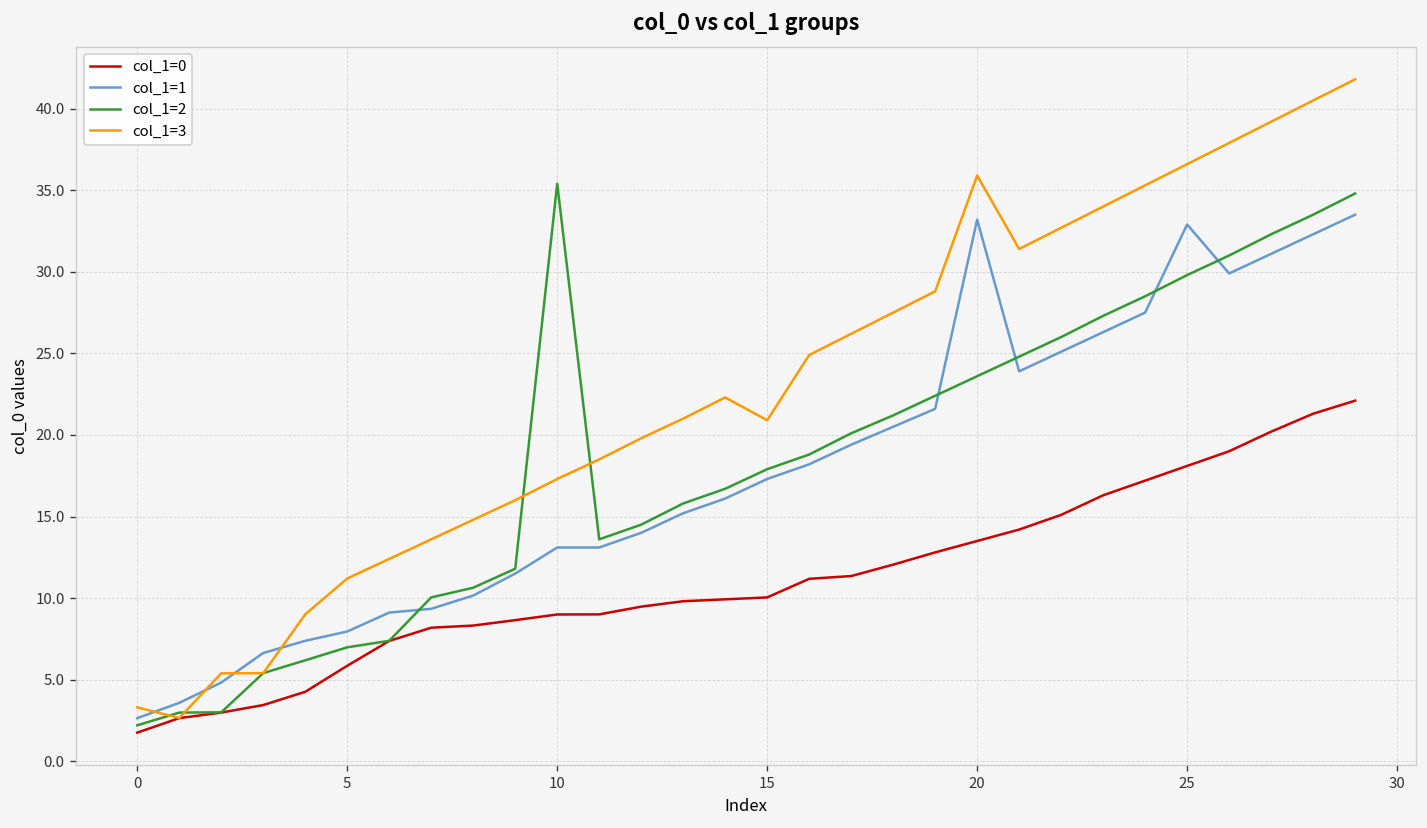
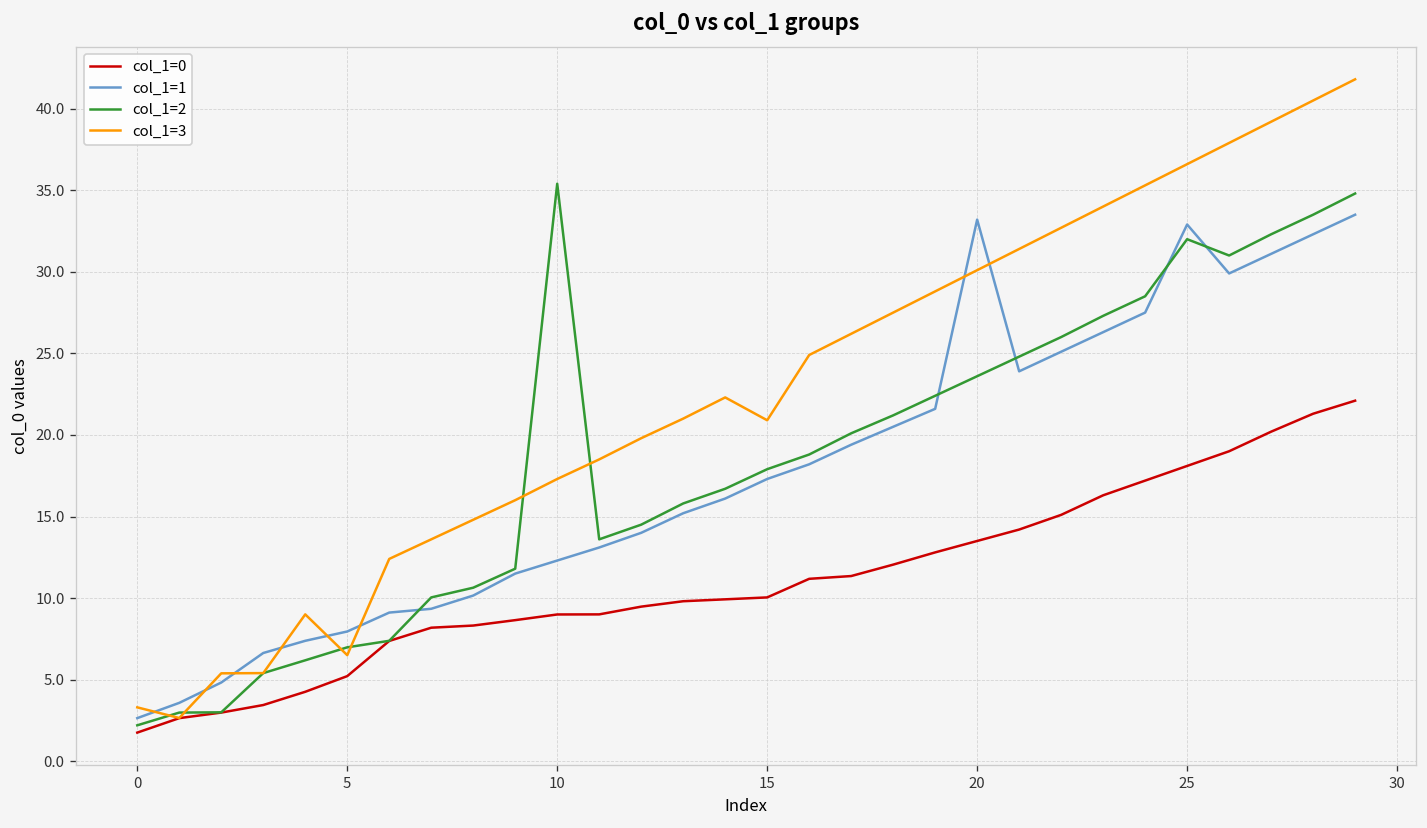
  {
    "col_1=0": {
      "0": 1.8,
-     "5": 5.8,
+     "5": 5.2,
      "10": 9.0,
      "15": 10.0,
      "20": 13.5,
      "25": 18.1
    },
    "col_1=1": {
      "0": 2.6,
      "5": 8.0,
-     "10": 13.1,
+     "10": 12.3,
      "15": 17.3,
      "20": 33.2,
      "25": 32.9
    },
    "col_1=2": {
      "0": 2.2,
      "5": 7.0,
      "10": 35.4,
      "15": 17.9,
      "20": 23.6,
-     "25": 29.8
+     "25": 32.0
    },
    "col_1=3": {
      "0": 3.3,
-     "5": 11.2,
+     "5": 6.5,
      "10": 17.3,
      "15": 20.9,
-     "20": 35.9,
+     "20": 30.1,
      "25": 36.6
    }
  }
